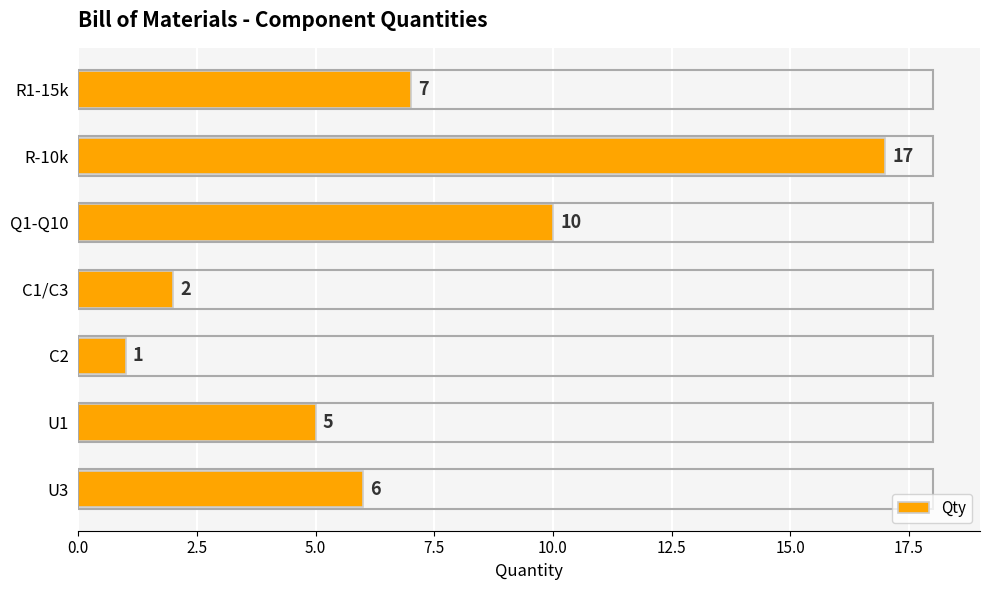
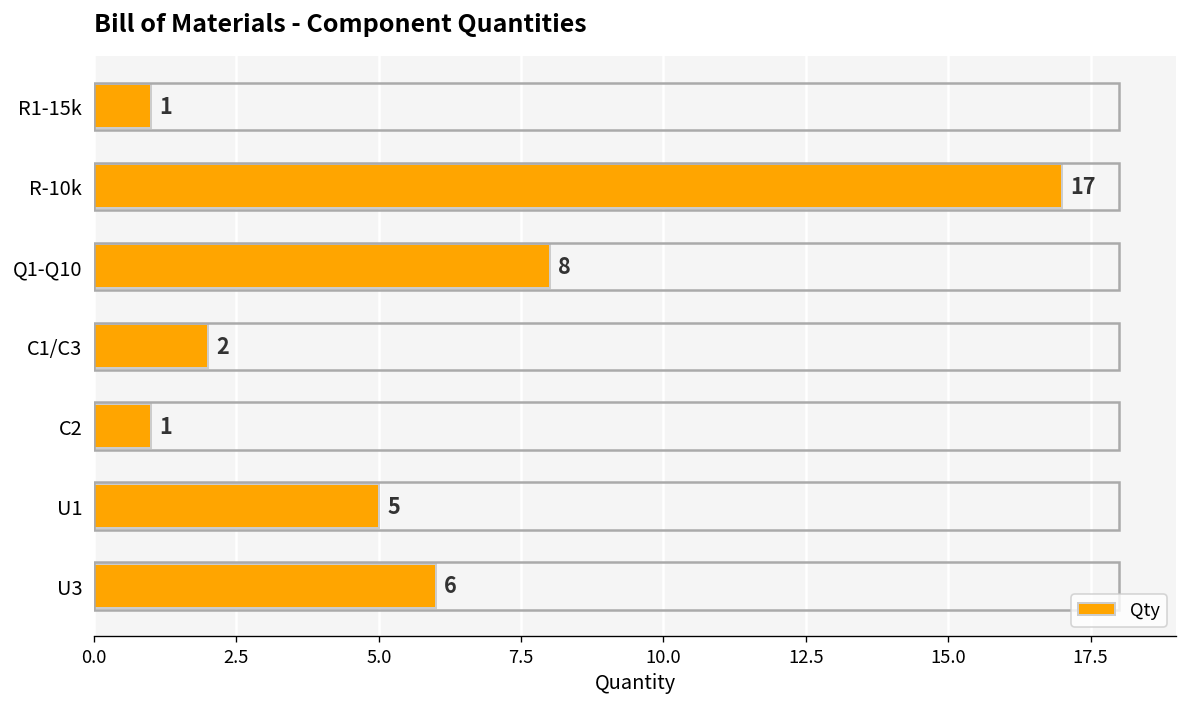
  {
-   "R1-15k": 7,
+   "R1-15k": 1,
    "R-10k": 17,
-   "Q1-Q10": 10,
+   "Q1-Q10": 8,
    "C1/C3": 2,
    "C2": 1,
    "U1": 5,
    "U3": 6
  }
